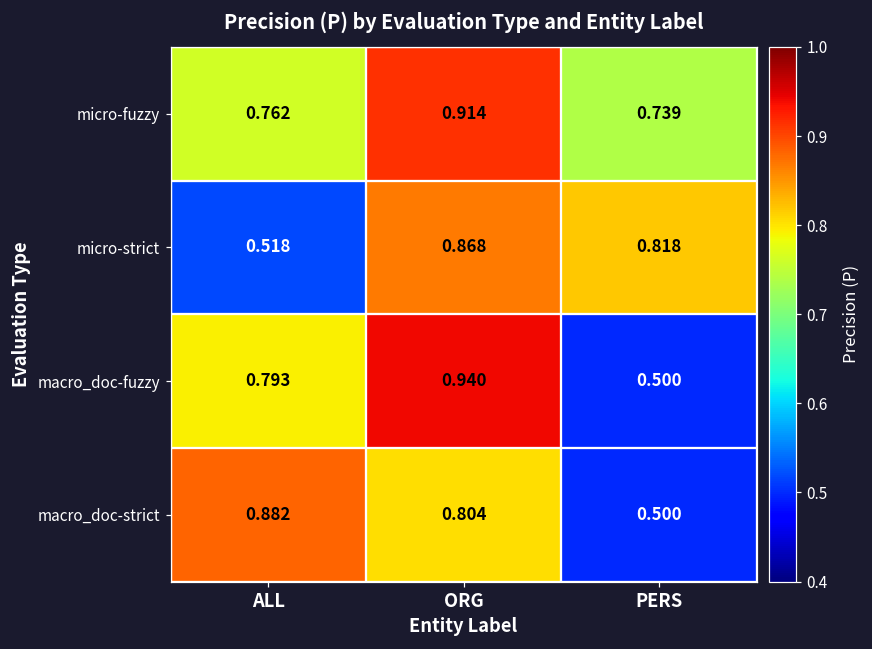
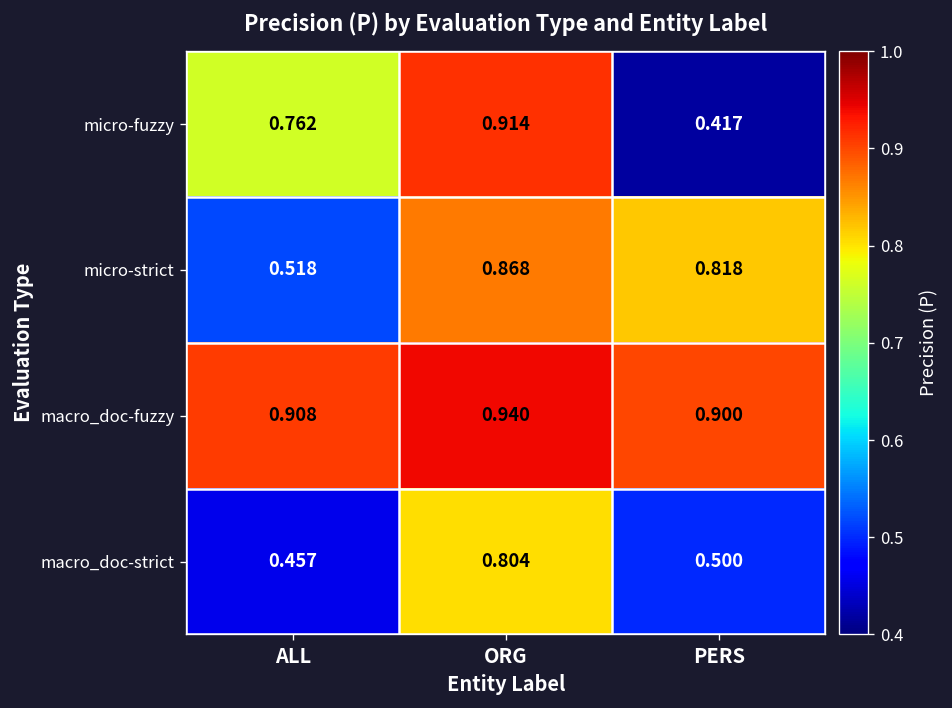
  {
    "micro-fuzzy": {
-     "PERS": 0.739
+     "PERS": 0.417
    },
    "macro_doc-fuzzy": {
-     "ALL": 0.793,
-     "PERS": 0.500
+     "ALL": 0.908,
+     "PERS": 0.900
    },
    "macro_doc-strict": {
-     "ALL": 0.882
+     "ALL": 0.457
    }
  }
